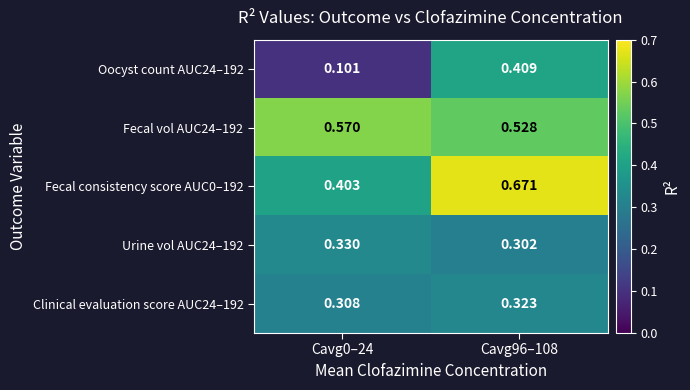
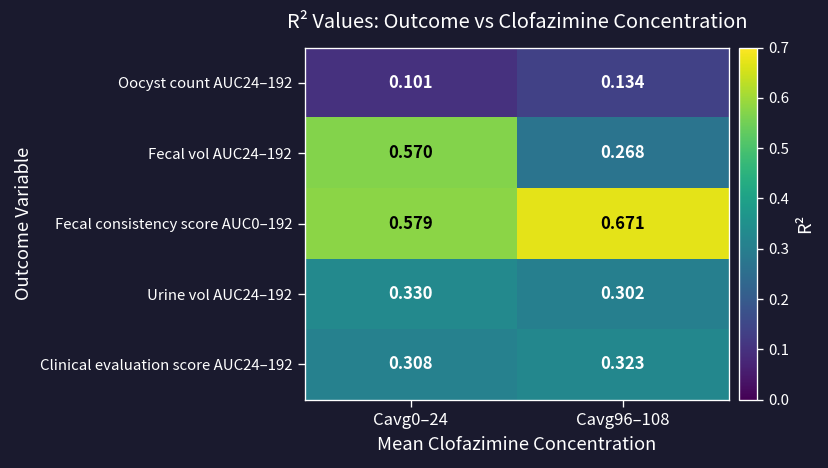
  {
    "Oocyst count AUC24–192": {
      "Cavg0–24": 0.101,
-     "Cavg96–108": 0.409
+     "Cavg96–108": 0.134
    },
    "Fecal vol AUC24–192": {
      "Cavg0–24": 0.570,
-     "Cavg96–108": 0.528
+     "Cavg96–108": 0.268
    },
    "Fecal consistency score AUC0–192": {
-     "Cavg0–24": 0.403,
+     "Cavg0–24": 0.579,
      "Cavg96–108": 0.671
    },
    "Urine vol AUC24–192": {
      "Cavg0–24": 0.330,
      "Cavg96–108": 0.302
    },
    "Clinical evaluation score AUC24–192": {
      "Cavg0–24": 0.308,
      "Cavg96–108": 0.323
    }
  }
